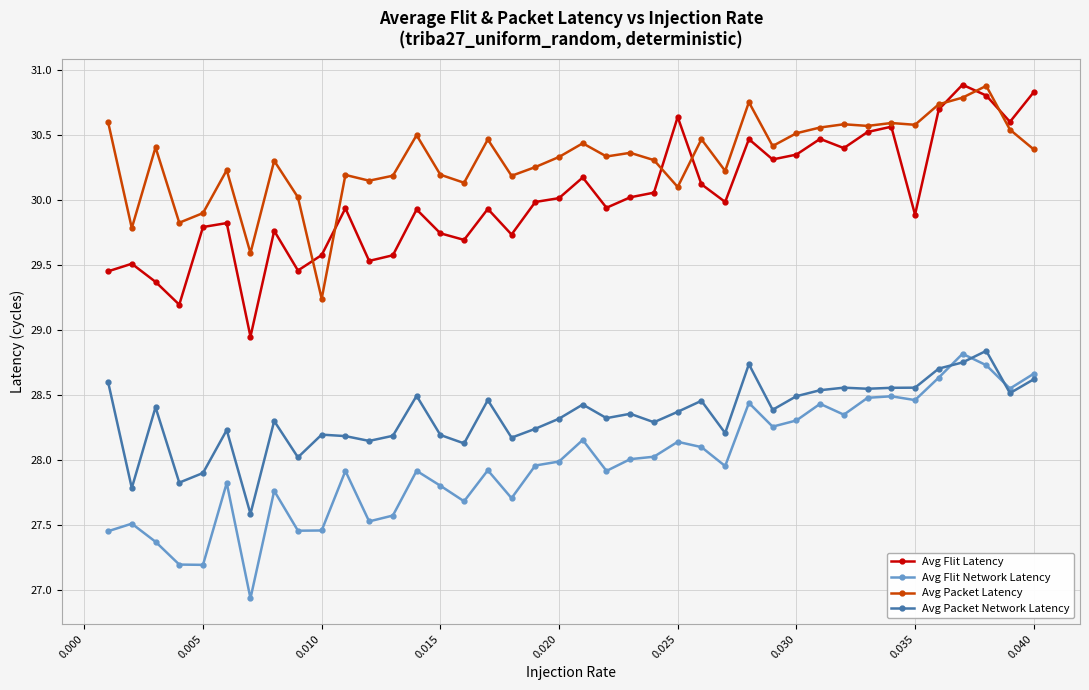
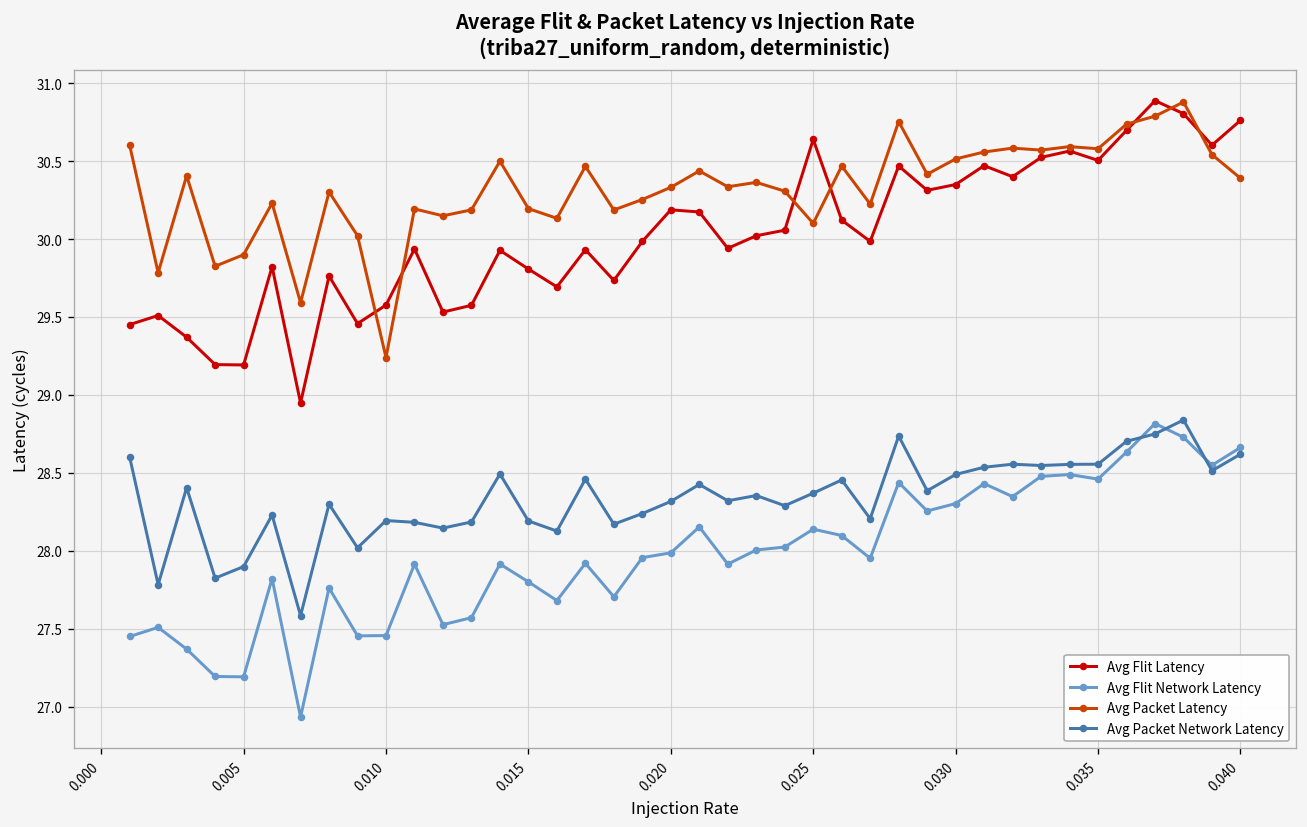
  {
    "Avg Flit Latency": {
-     "0.005": 29.79,
+     "0.005": 29.19,
      "0.010": 29.58,
-     "0.015": 29.74,
-     "0.020": 30.01,
+     "0.015": 29.81,
+     "0.020": 30.19,
      "0.025": 30.64,
      "0.030": 30.35,
-     "0.035": 29.89,
-     "0.040": 30.83
+     "0.035": 30.50,
+     "0.040": 30.76
    },
    "Avg Packet Latency": {
      "0.005": 29.90,
      "0.010": 29.24,
      "0.015": 30.19,
      "0.020": 30.33,
      "0.025": 30.10,
      "0.030": 30.51,
      "0.035": 30.58,
      "0.040": 30.39
    }
  }
